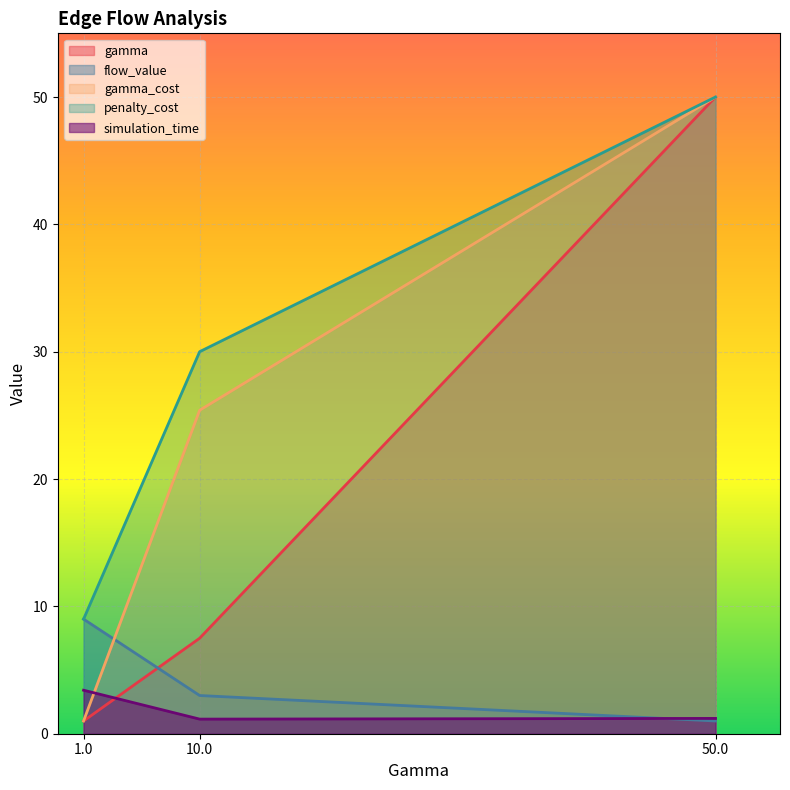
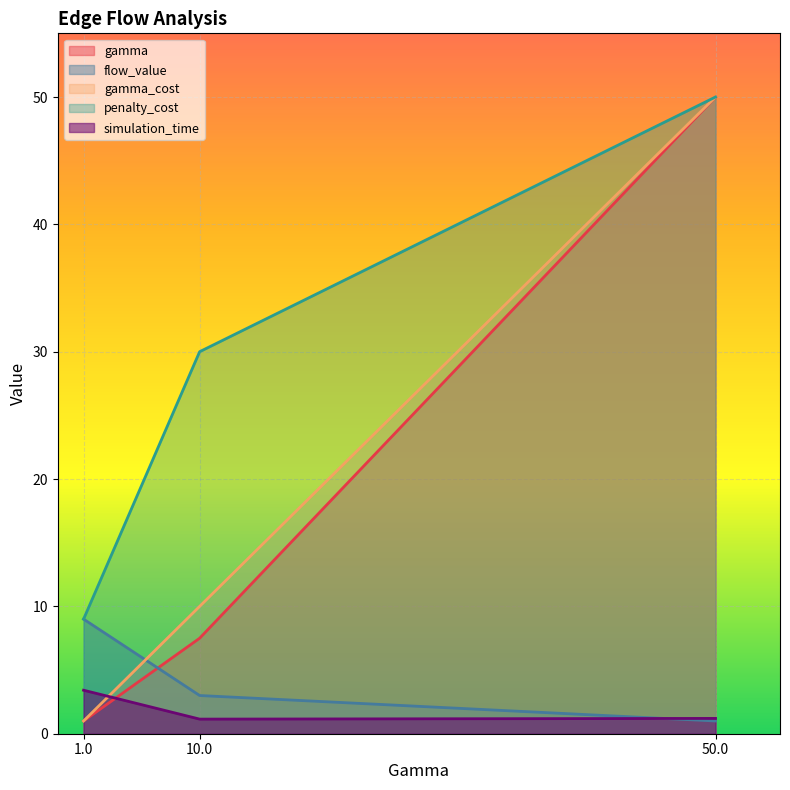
  {
    "gamma": {
      "10.0": 7.5
    },
    "gamma_cost": {
-     "10.0": 25.4
+     "10.0": 10.0
    },
    "simulation_time": {
      "1.0": 3.4,
      "10.0": 1.1,
      "50.0": 1.2
    }
  }
